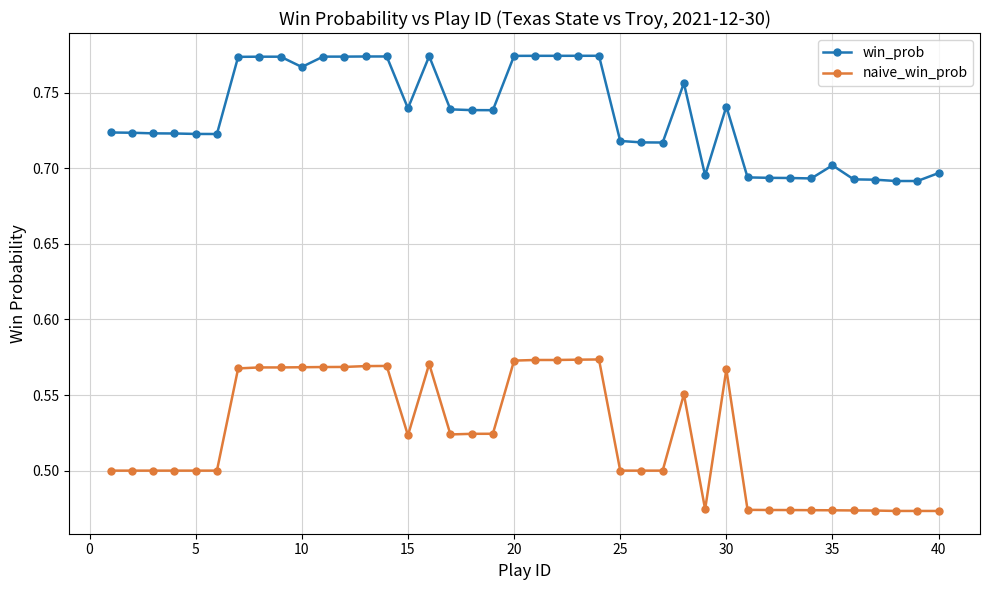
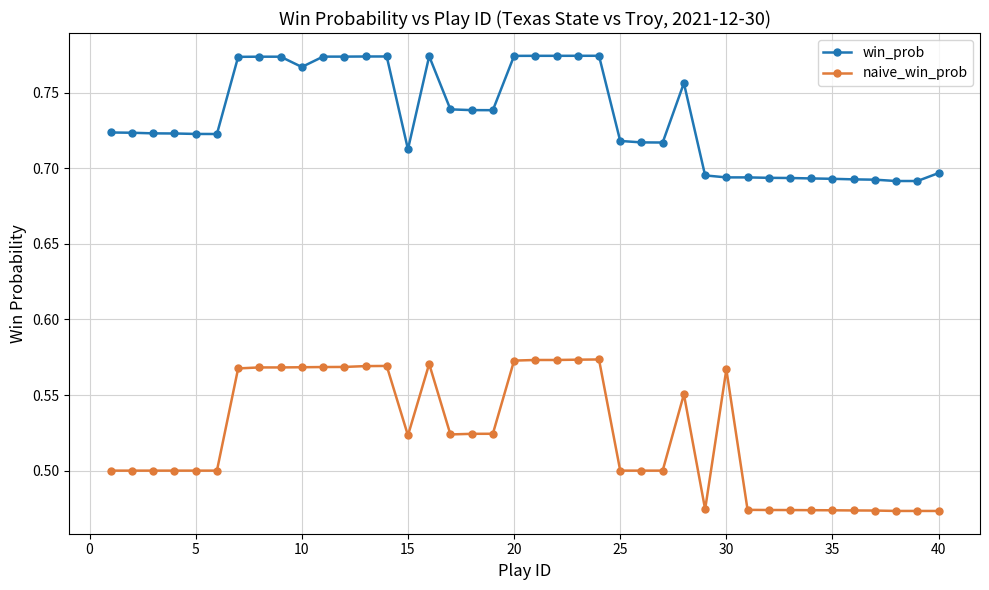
  {
    "win_prob": {
      "5": 0.723,
      "10": 0.767,
-     "15": 0.740,
+     "15": 0.713,
      "20": 0.774,
      "25": 0.718,
-     "30": 0.741,
-     "35": 0.702,
+     "30": 0.694,
+     "35": 0.693,
      "40": 0.697
    },
    "naive_win_prob": {
      "5": 0.500,
      "10": 0.568,
      "15": 0.523,
      "20": 0.573,
      "25": 0.500,
      "30": 0.567,
      "35": 0.474,
      "40": 0.473
    }
  }
